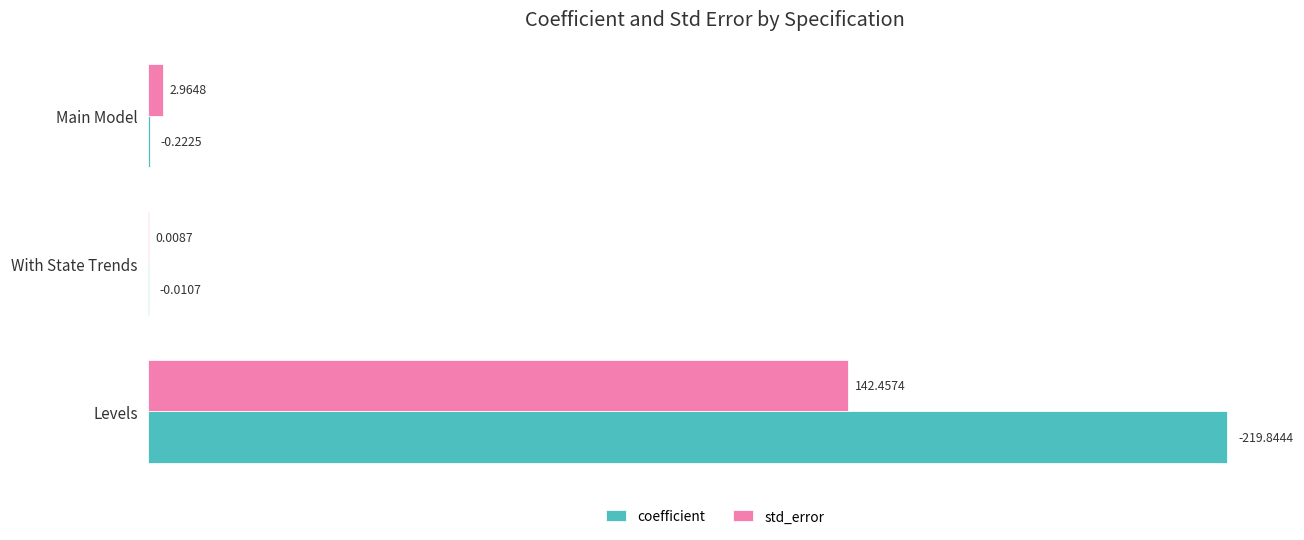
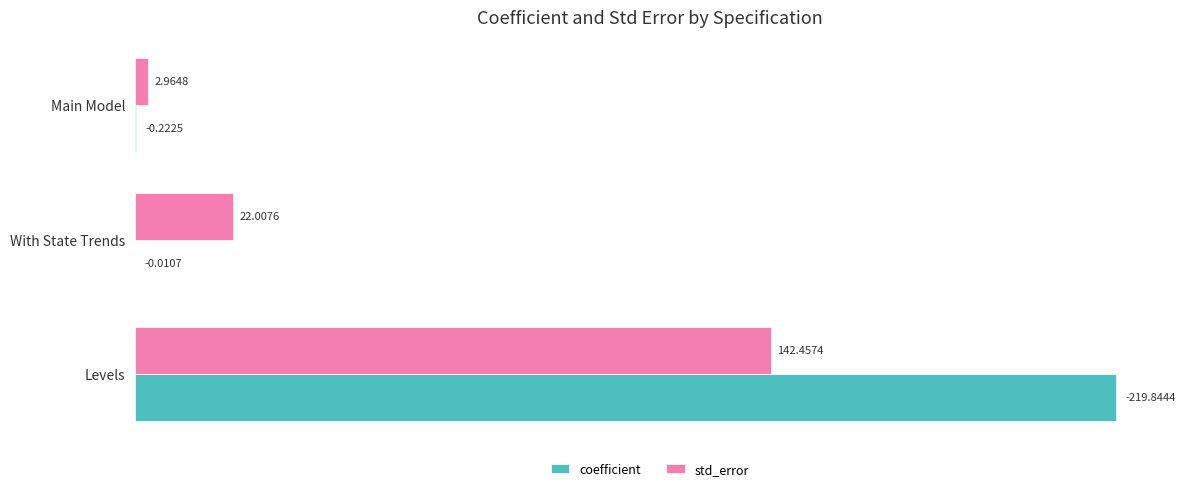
  {
    "std_error": {
      "Main Model": 2.9648,
-     "With State Trends": 0.0087,
+     "With State Trends": 22.0076,
      "Levels": 142.4574
    }
  }
